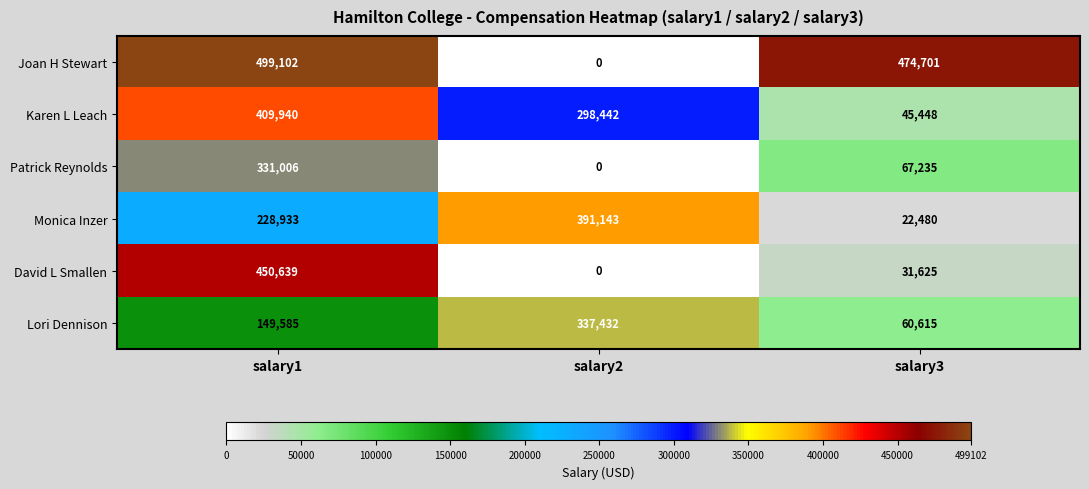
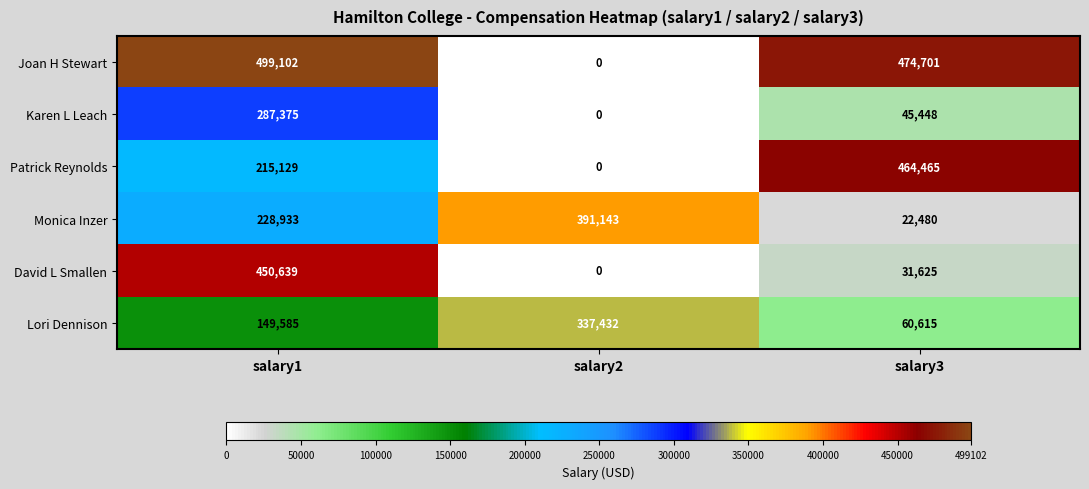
  {
    "Joan H Stewart": {
      "salary1": "499,102",
      "salary2": "0",
      "salary3": "474,701"
    },
    "Karen L Leach": {
-     "salary1": "409,940",
-     "salary2": "298,442",
+     "salary1": "287,375",
+     "salary2": "0",
      "salary3": "45,448"
    },
    "Patrick Reynolds": {
-     "salary1": "331,006",
+     "salary1": "215,129",
      "salary2": "0",
-     "salary3": "67,235"
+     "salary3": "464,465"
    },
    "Monica Inzer": {
      "salary1": "228,933",
      "salary2": "391,143",
      "salary3": "22,480"
    },
    "David L Smallen": {
      "salary1": "450,639",
      "salary2": "0",
      "salary3": "31,625"
    },
    "Lori Dennison": {
      "salary1": "149,585",
      "salary2": "337,432",
      "salary3": "60,615"
    }
  }
